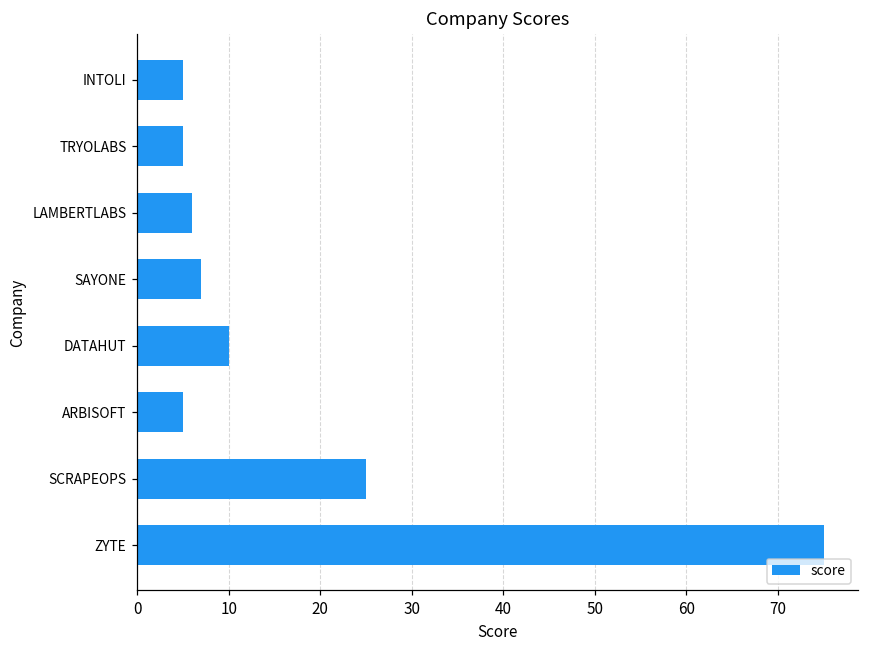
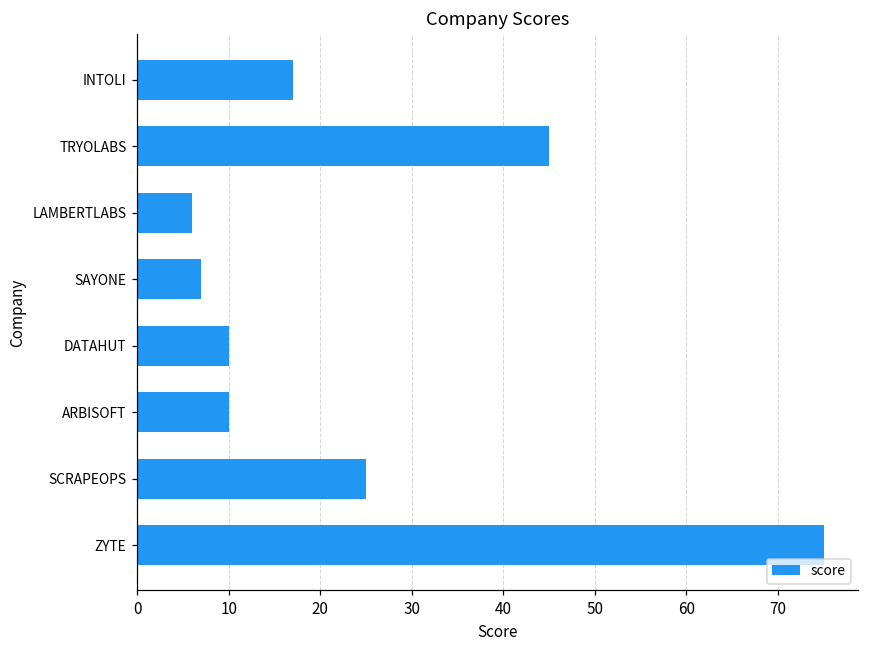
  {
-   "INTOLI": 5,
-   "TRYOLABS": 5,
+   "INTOLI": 17,
+   "TRYOLABS": 45,
    "LAMBERTLABS": 6,
    "SAYONE": 7,
    "DATAHUT": 10,
-   "ARBISOFT": 5,
+   "ARBISOFT": 10,
    "SCRAPEOPS": 25,
    "ZYTE": 75
  }
